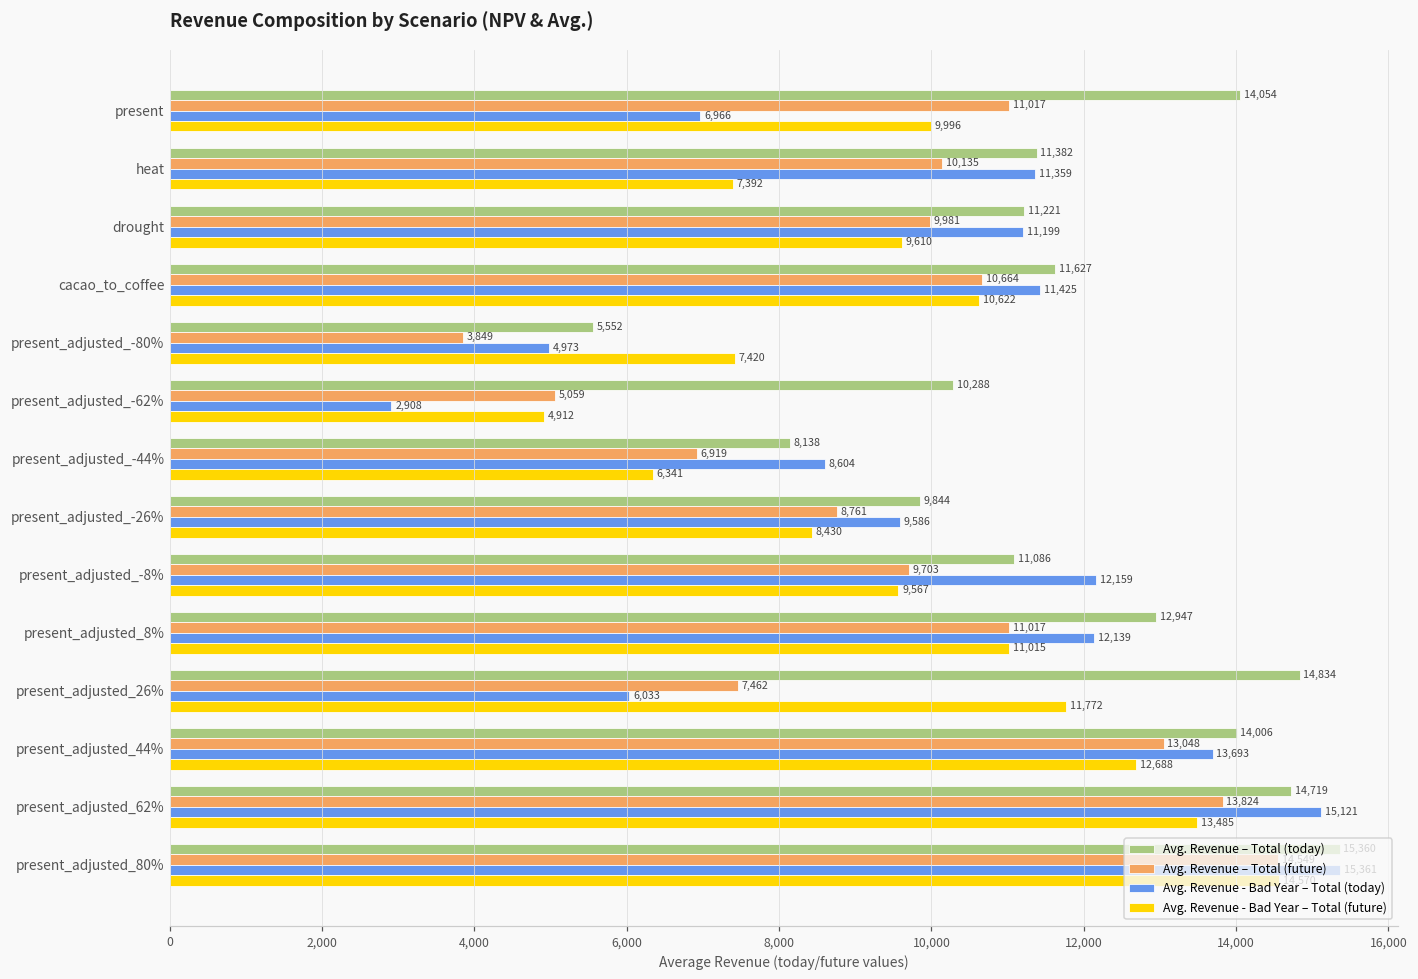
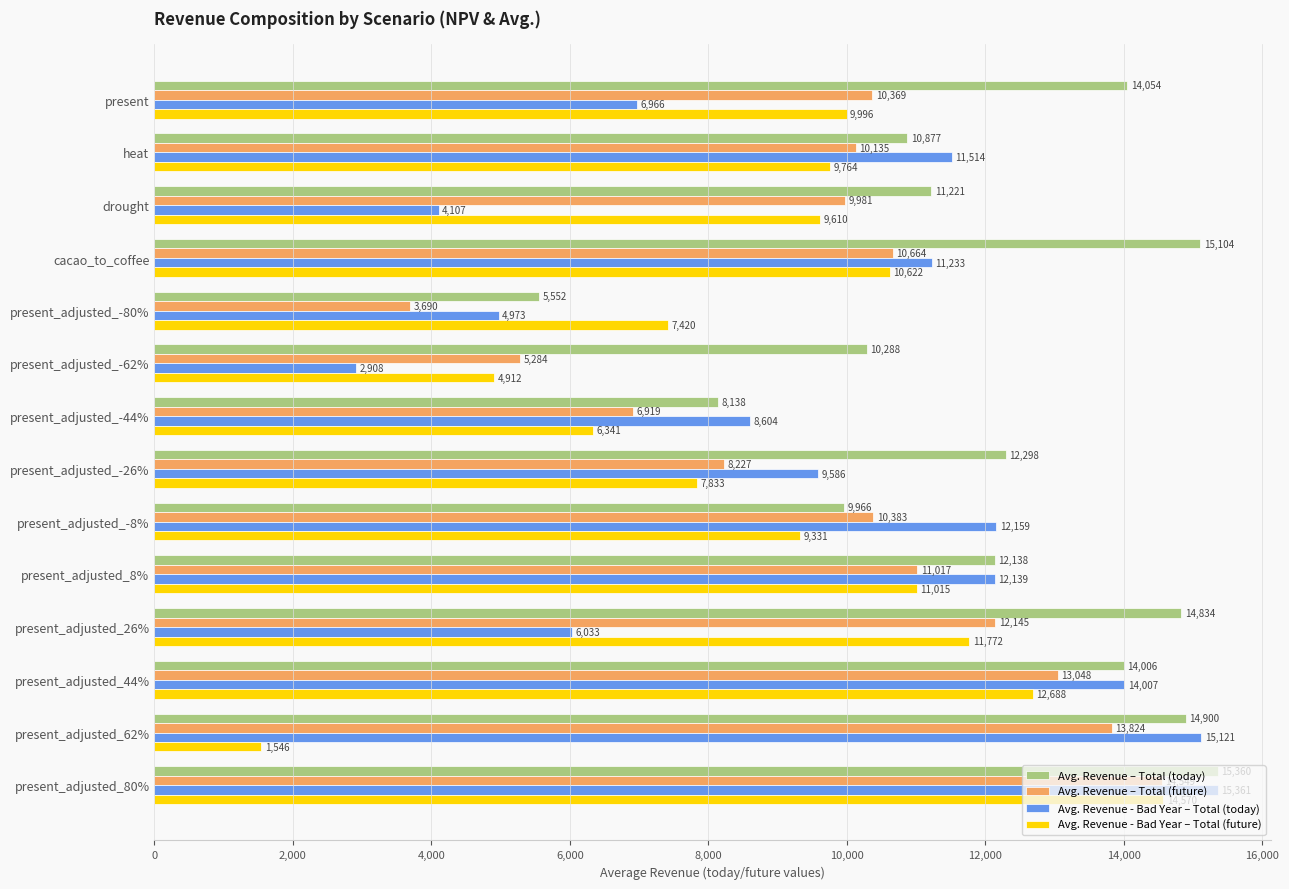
  {
    "Avg. Revenue – Total (today)": {
      "present": "14,054",
-     "heat": "11,382",
+     "heat": "10,877",
      "drought": "11,221",
-     "cacao_to_coffee": "11,627",
+     "cacao_to_coffee": "15,104",
      "present_adjusted_-80%": "5,552",
      "present_adjusted_-62%": "10,288",
      "present_adjusted_-44%": "8,138",
-     "present_adjusted_-26%": "9,844",
-     "present_adjusted_-8%": "11,086",
-     "present_adjusted_8%": "12,947",
+     "present_adjusted_-26%": "12,298",
+     "present_adjusted_-8%": "9,966",
+     "present_adjusted_8%": "12,138",
      "present_adjusted_26%": "14,834",
      "present_adjusted_44%": "14,006",
-     "present_adjusted_62%": "14,719"
+     "present_adjusted_62%": "14,900"
    },
    "Avg. Revenue – Total (future)": {
-     "present": "11,017",
+     "present": "10,369",
      "heat": "10,135",
      "drought": "9,981",
      "cacao_to_coffee": "10,664",
-     "present_adjusted_-80%": "3,849",
-     "present_adjusted_-62%": "5,059",
+     "present_adjusted_-80%": "3,690",
+     "present_adjusted_-62%": "5,284",
      "present_adjusted_-44%": "6,919",
-     "present_adjusted_-26%": "8,761",
-     "present_adjusted_-8%": "9,703",
+     "present_adjusted_-26%": "8,227",
+     "present_adjusted_-8%": "10,383",
      "present_adjusted_8%": "11,017",
-     "present_adjusted_26%": "7,462",
+     "present_adjusted_26%": "12,145",
      "present_adjusted_44%": "13,048",
      "present_adjusted_62%": "13,824"
    },
    "Avg. Revenue - Bad Year – Total (today)": {
      "present": "6,966",
-     "heat": "11,359",
-     "drought": "11,199",
-     "cacao_to_coffee": "11,425",
+     "heat": "11,514",
+     "drought": "4,107",
+     "cacao_to_coffee": "11,233",
      "present_adjusted_-80%": "4,973",
      "present_adjusted_-62%": "2,908",
      "present_adjusted_-44%": "8,604",
      "present_adjusted_-26%": "9,586",
      "present_adjusted_-8%": "12,159",
      "present_adjusted_8%": "12,139",
      "present_adjusted_26%": "6,033",
-     "present_adjusted_44%": "13,693",
+     "present_adjusted_44%": "14,007",
      "present_adjusted_62%": "15,121"
    },
    "Avg. Revenue - Bad Year – Total (future)": {
      "present": "9,996",
-     "heat": "7,392",
+     "heat": "9,764",
      "drought": "9,610",
      "cacao_to_coffee": "10,622",
      "present_adjusted_-80%": "7,420",
      "present_adjusted_-62%": "4,912",
      "present_adjusted_-44%": "6,341",
-     "present_adjusted_-26%": "8,430",
-     "present_adjusted_-8%": "9,567",
+     "present_adjusted_-26%": "7,833",
+     "present_adjusted_-8%": "9,331",
      "present_adjusted_8%": "11,015",
      "present_adjusted_26%": "11,772",
      "present_adjusted_44%": "12,688",
-     "present_adjusted_62%": "13,485"
+     "present_adjusted_62%": "1,546"
    }
  }
